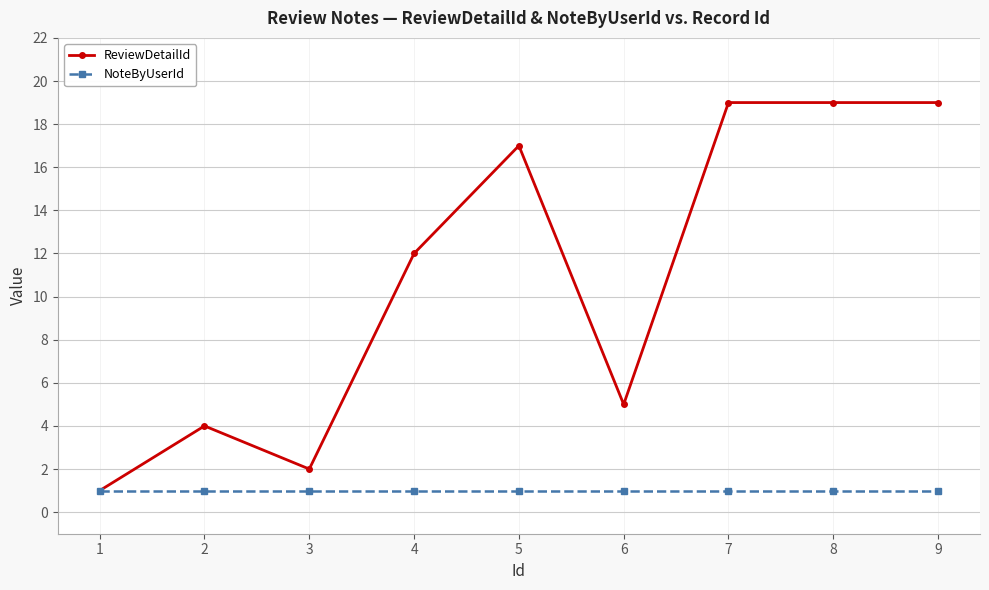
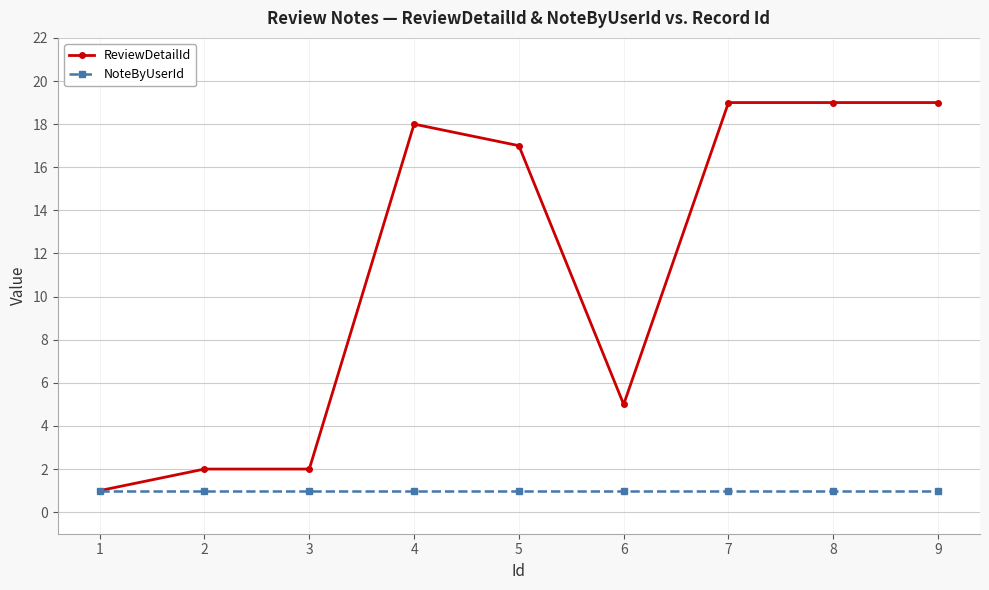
  {
    "ReviewDetailId": {
-     "2": 4,
+     "2": 2,
      "3": 2,
-     "4": 12,
+     "4": 18,
      "5": 17,
      "6": 5,
      "7": 19,
      "8": 19,
      "9": 19
    },
    "NoteByUserId": {
      "2": 1,
      "3": 1,
      "4": 1,
      "5": 1,
      "6": 1,
      "7": 1,
      "8": 1,
      "9": 1
    }
  }
